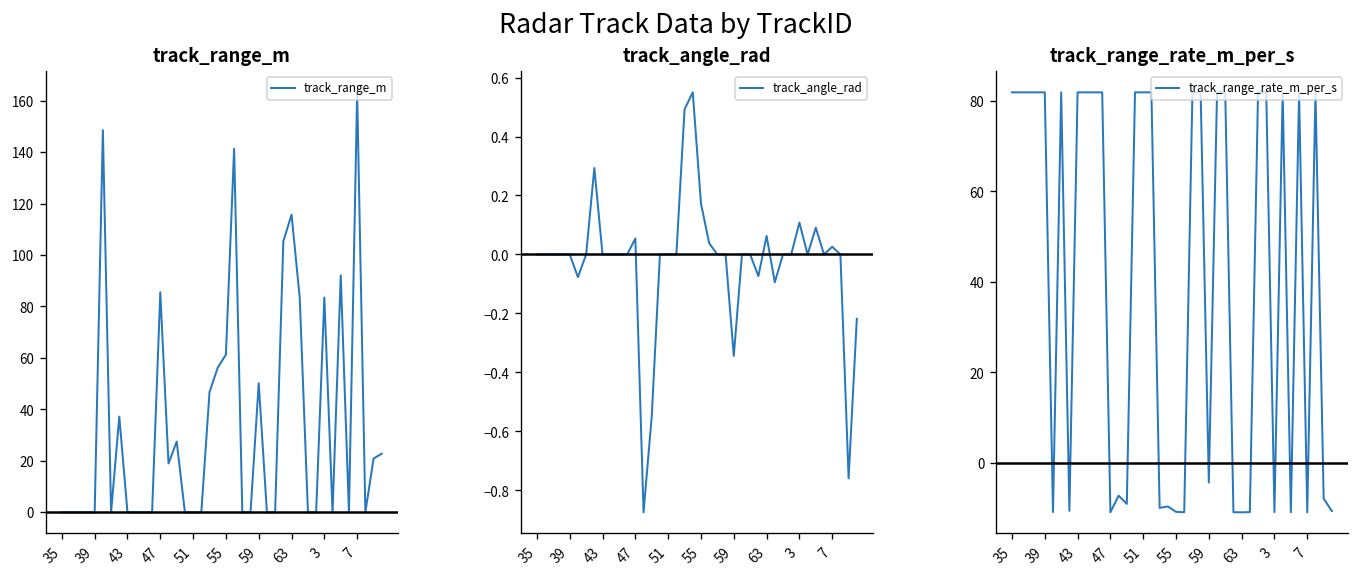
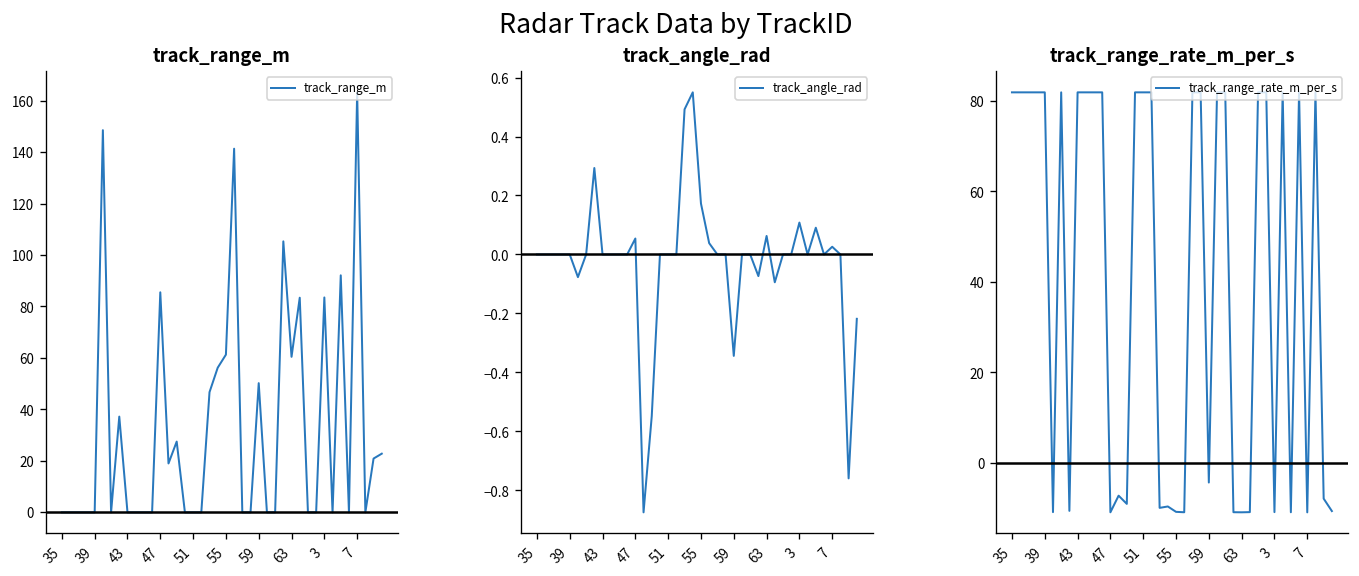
  {
    "track_range_m": {
      "43": 0,
      "47": 86,
      "51": 0,
      "55": 61,
      "59": 50,
-     "63": 116
+     "63": 60
    },
    "track_angle_rad": {
      "43": 0.00,
      "47": 0.05,
      "51": 0.00,
      "55": 0.17,
      "59": -0.34,
      "63": 0.06
    },
    "track_range_rate_m_per_s": {
      "43": 82,
      "47": -11,
      "51": 82,
      "55": -11,
      "59": -4,
      "63": -11
    }
  }
